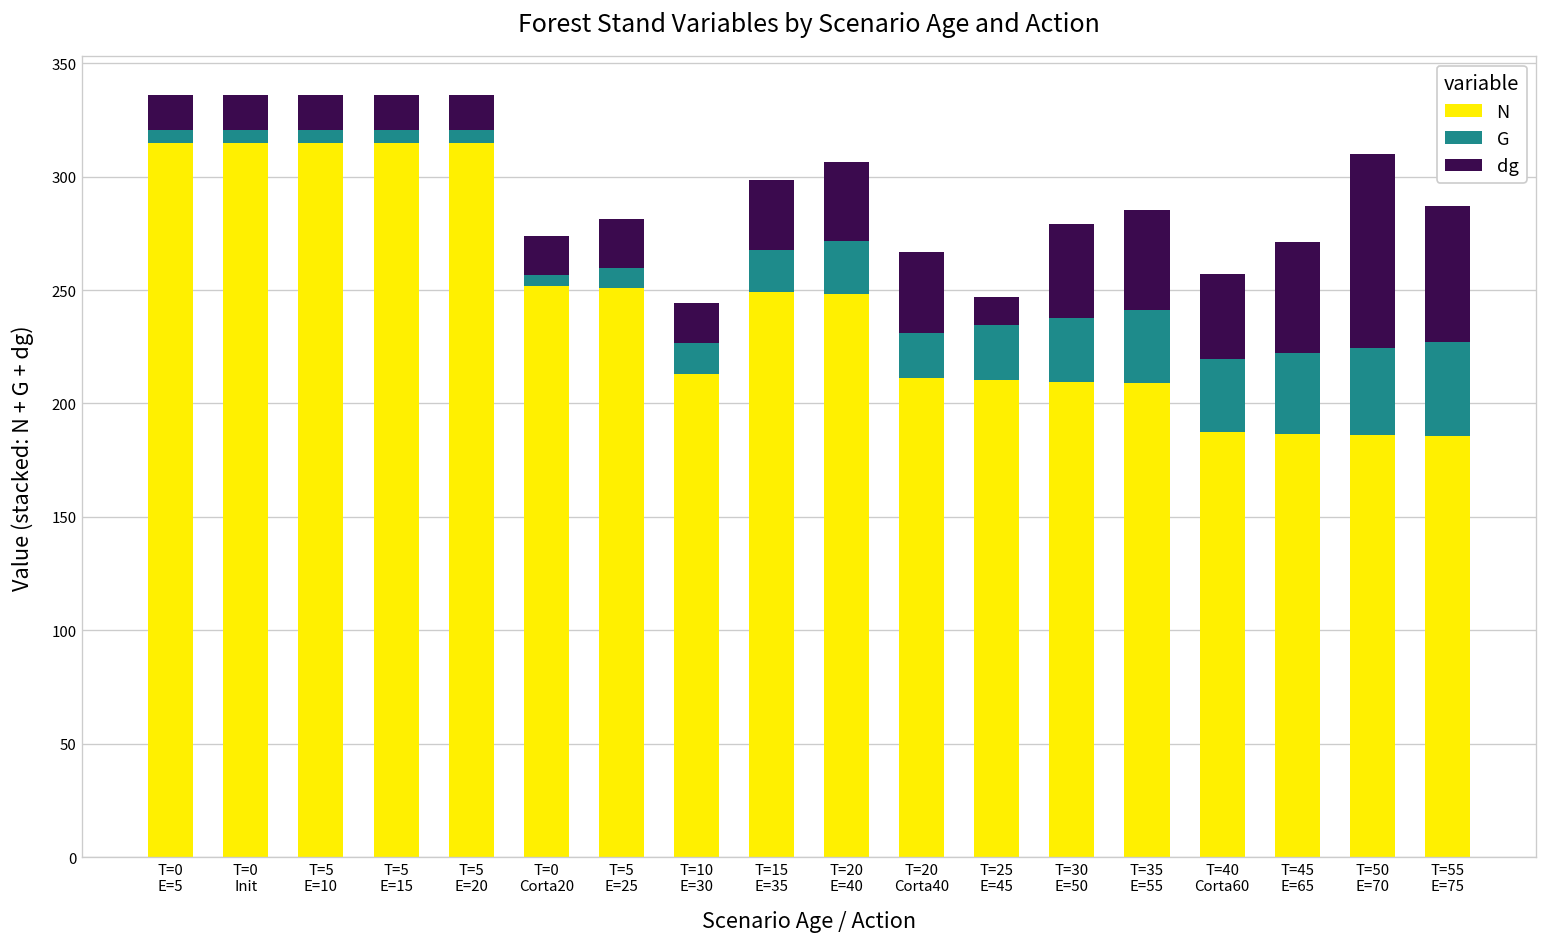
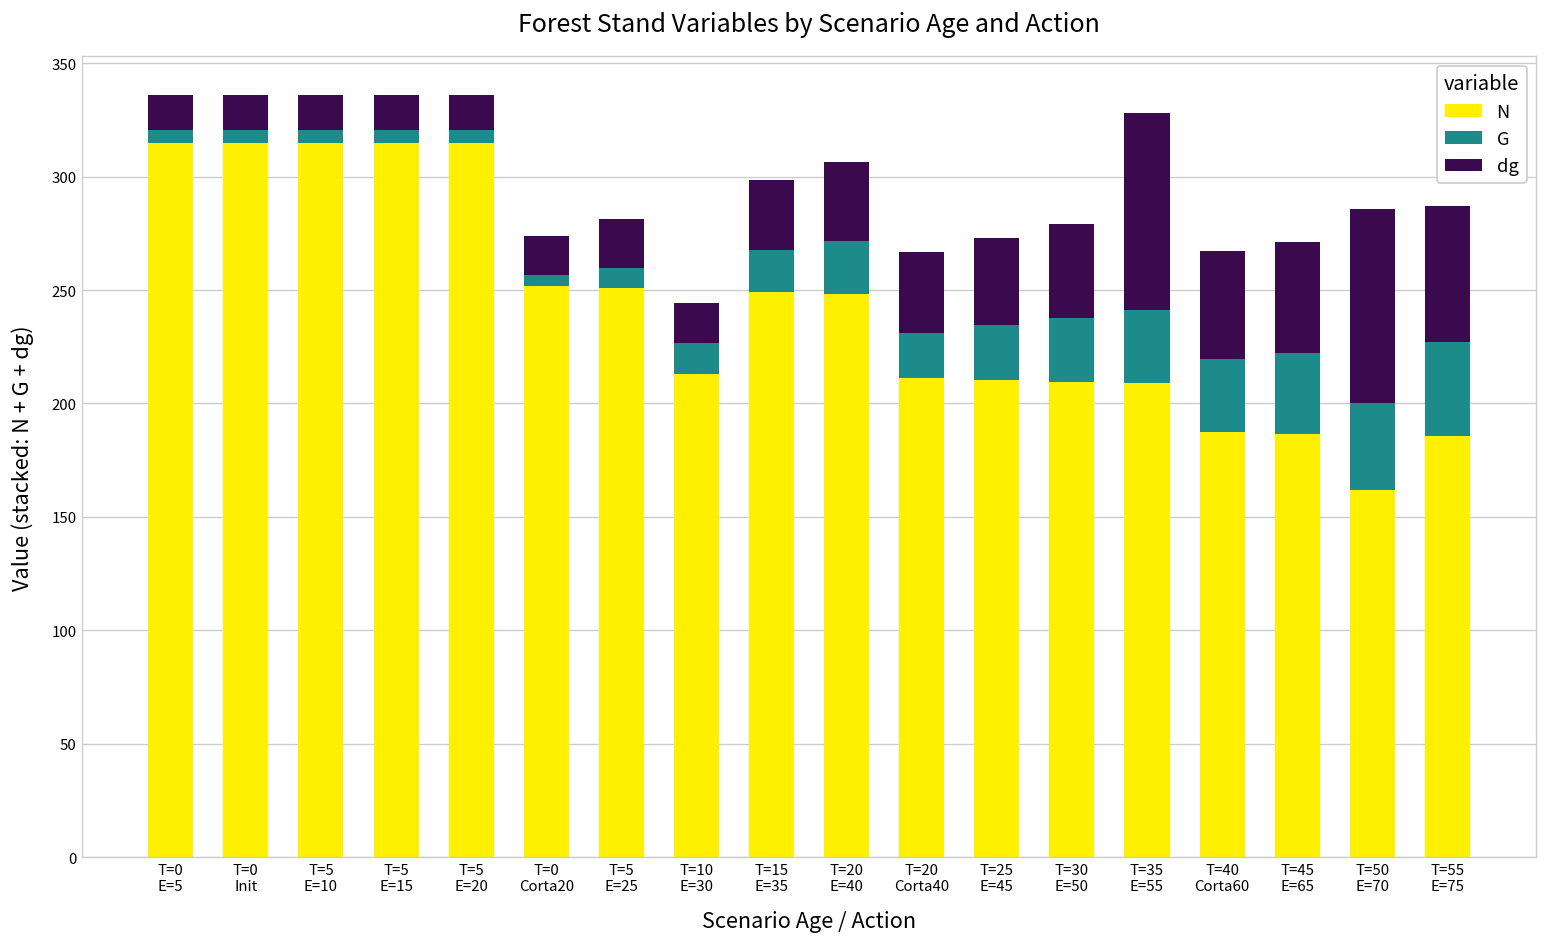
  {
    "N": {
      "T=0 E=5": 315,
      "T=0 Init": 315,
      "T=5 E=10": 315,
      "T=5 E=15": 315,
      "T=5 E=20": 315,
      "T=0 Corta20": 252,
      "T=5 E=25": 251,
      "T=10 E=30": 213,
      "T=15 E=35": 249,
      "T=20 E=40": 248,
      "T=20 Corta40": 211,
      "T=25 E=45": 210,
      "T=30 E=50": 210,
      "T=35 E=55": 209,
      "T=40 Corta60": 187,
      "T=45 E=65": 187,
-     "T=50 E=70": 186,
+     "T=50 E=70": 162,
      "T=55 E=75": 185
    },
    "G": {
      "T=0 E=5": 6,
      "T=0 Init": 6,
      "T=5 E=10": 6,
      "T=5 E=15": 6,
      "T=5 E=20": 6,
      "T=0 Corta20": 5,
      "T=5 E=25": 9,
      "T=10 E=30": 14,
      "T=15 E=35": 19,
      "T=20 E=40": 23,
      "T=20 Corta40": 20,
      "T=25 E=45": 24,
      "T=30 E=50": 28,
      "T=35 E=55": 32,
      "T=40 Corta60": 32,
      "T=45 E=65": 35,
      "T=50 E=70": 39,
      "T=55 E=75": 41
    },
    "dg": {
      "T=0 E=5": 15,
      "T=0 Init": 15,
      "T=5 E=10": 15,
      "T=5 E=15": 15,
      "T=5 E=20": 15,
      "T=0 Corta20": 17,
      "T=5 E=25": 21,
      "T=10 E=30": 18,
      "T=15 E=35": 31,
      "T=20 E=40": 35,
      "T=20 Corta40": 36,
-     "T=25 E=45": 12,
+     "T=25 E=45": 38,
      "T=30 E=50": 41,
-     "T=35 E=55": 44,
-     "T=40 Corta60": 38,
+     "T=35 E=55": 87,
+     "T=40 Corta60": 48,
      "T=45 E=65": 49,
      "T=50 E=70": 85,
      "T=55 E=75": 60
    }
  }
